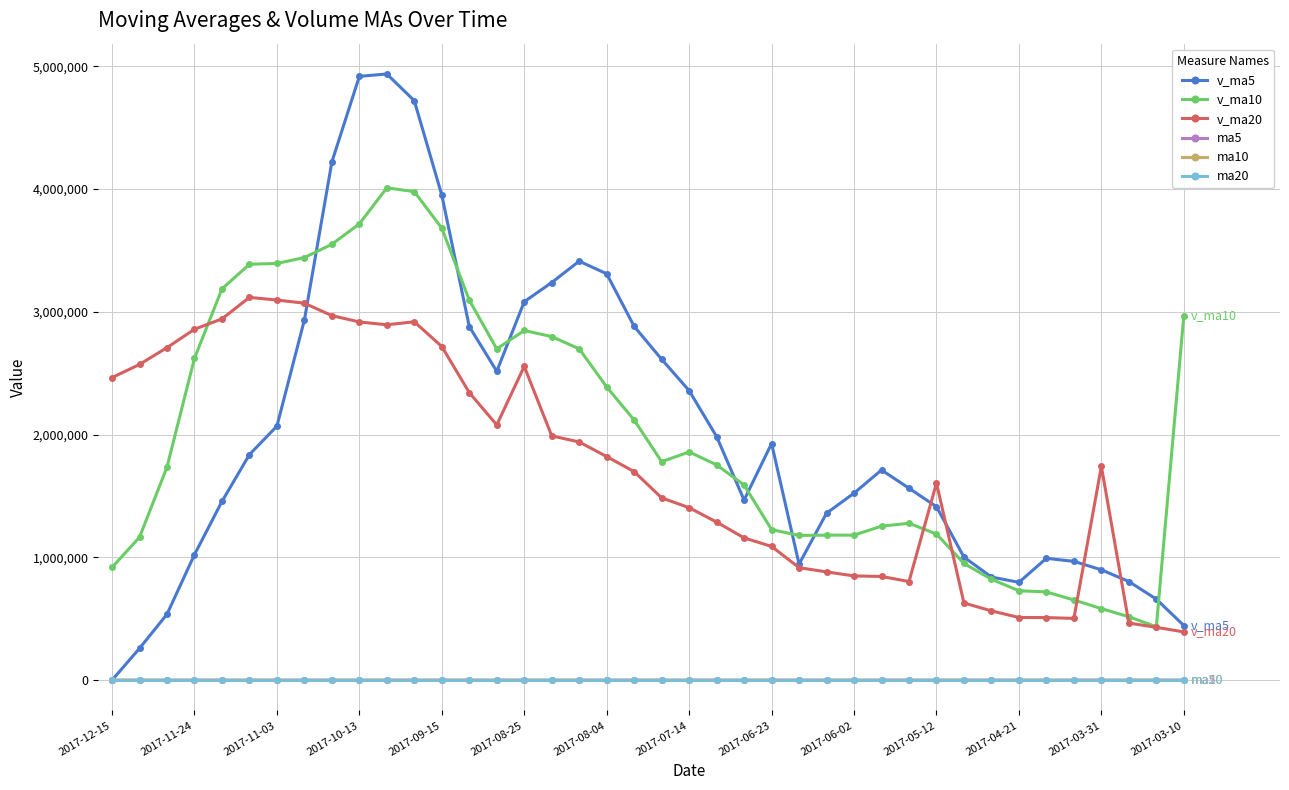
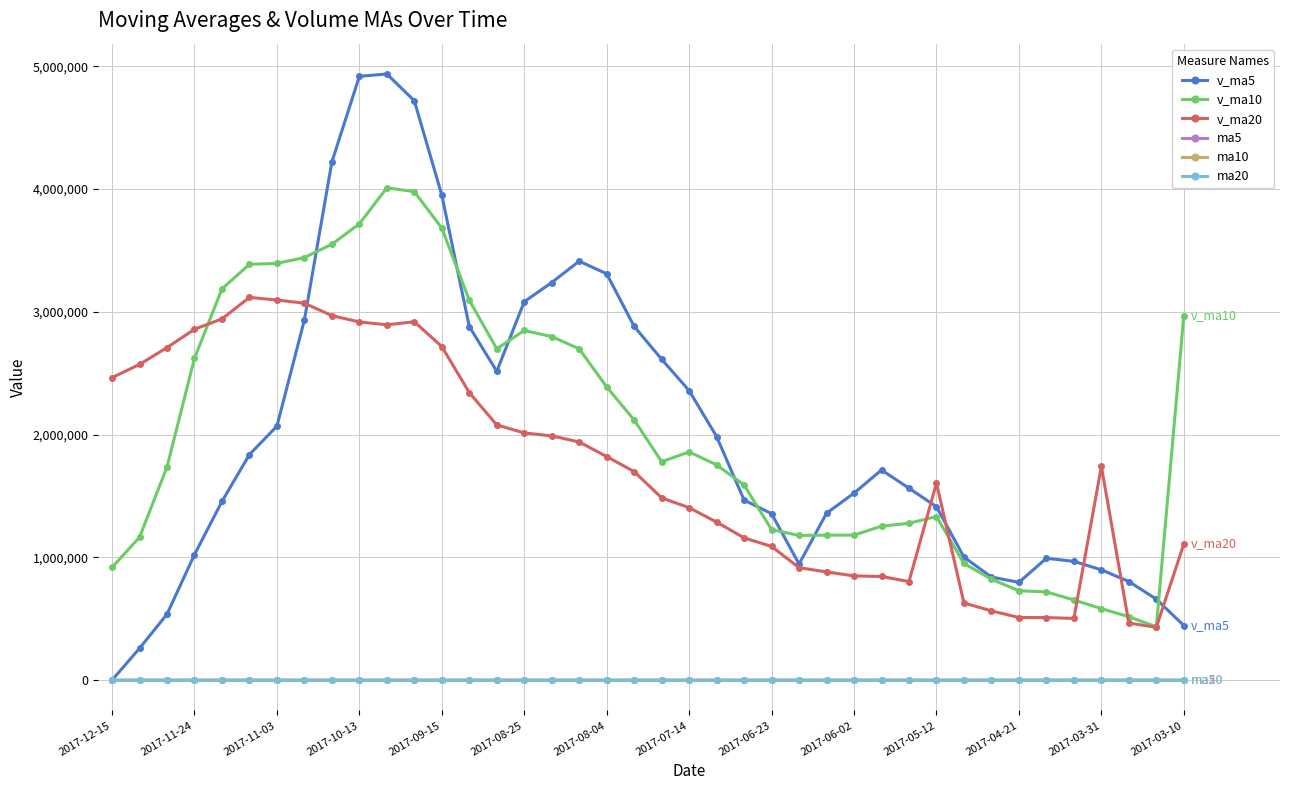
  {
    "v_ma5": {
      "2017-11-24": "1,020,000",
      "2017-11-03": "2,070,000",
      "2017-10-13": "4,920,000",
      "2017-09-15": "3,950,000",
      "2017-08-25": "3,080,000",
      "2017-08-04": "3,310,000",
      "2017-07-14": "2,360,000",
-     "2017-06-23": "1,930,000",
+     "2017-06-23": "1,360,000",
      "2017-06-02": "1,520,000",
      "2017-05-12": "1,410,000",
      "2017-04-21": "800,000",
      "2017-03-31": "900,000",
      "2017-03-10": "450,000"
    },
    "v_ma10": {
      "2017-12-15": "920,000",
      "2017-11-24": "2,620,000",
      "2017-11-03": "3,390,000",
      "2017-10-13": "3,720,000",
      "2017-09-15": "3,680,000",
      "2017-08-25": "2,850,000",
      "2017-08-04": "2,390,000",
      "2017-07-14": "1,860,000",
      "2017-06-23": "1,230,000",
      "2017-06-02": "1,180,000",
-     "2017-05-12": "1,190,000",
+     "2017-05-12": "1,330,000",
      "2017-04-21": "730,000",
      "2017-03-31": "580,000",
      "2017-03-10": "2,970,000"
    },
    "v_ma20": {
      "2017-12-15": "2,460,000",
      "2017-11-24": "2,860,000",
      "2017-11-03": "3,100,000",
      "2017-10-13": "2,920,000",
      "2017-09-15": "2,720,000",
-     "2017-08-25": "2,560,000",
+     "2017-08-25": "2,010,000",
      "2017-08-04": "1,820,000",
      "2017-07-14": "1,400,000",
      "2017-06-23": "1,090,000",
      "2017-06-02": "850,000",
      "2017-05-12": "1,610,000",
      "2017-04-21": "510,000",
      "2017-03-31": "1,740,000",
-     "2017-03-10": "390,000"
+     "2017-03-10": "1,110,000"
    },
    "ma20": {
      "2017-11-24": "0",
      "2017-11-03": "0",
      "2017-10-13": "0",
      "2017-09-15": "0",
      "2017-08-25": "0",
      "2017-08-04": "0",
      "2017-07-14": "0",
      "2017-06-23": "0",
      "2017-06-02": "0",
      "2017-05-12": "0",
      "2017-04-21": "0",
      "2017-03-31": "0",
      "2017-03-10": "0"
    }
  }
